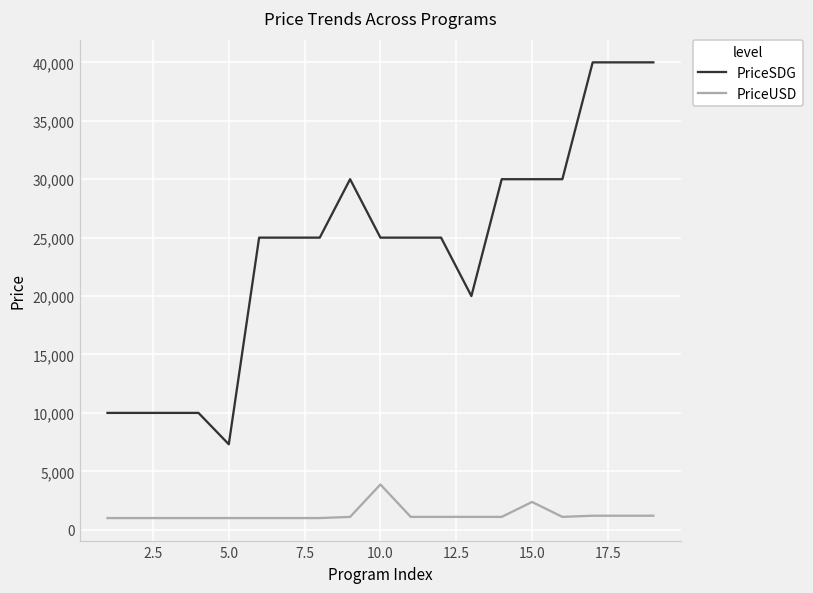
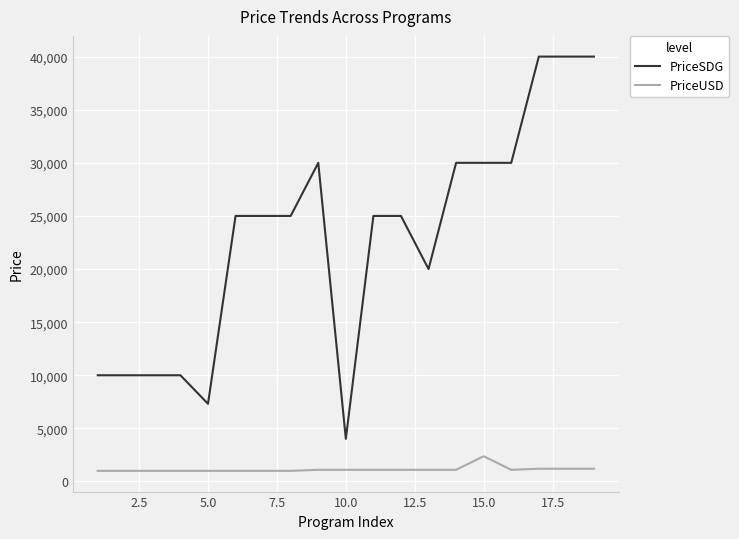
  {
    "PriceSDG": {
      "5.0": "7,300",
-     "10.0": "25,000",
+     "10.0": "4,000",
      "15.0": "30,000"
    },
    "PriceUSD": {
      "5.0": "1,000",
-     "10.0": "3,900",
+     "10.0": "1,100",
      "15.0": "2,400"
    }
  }
